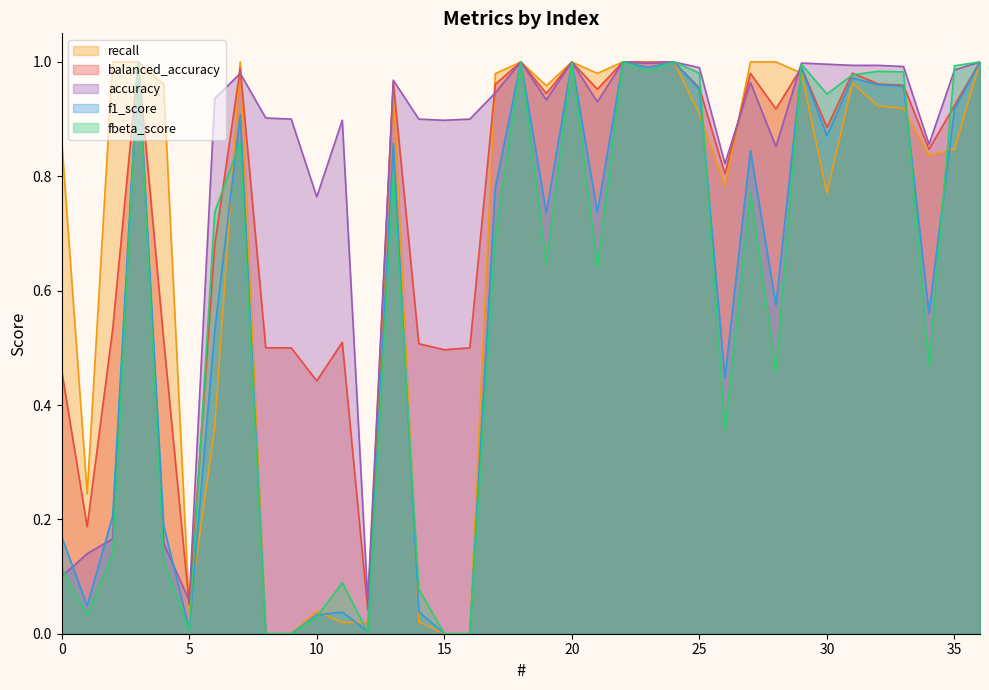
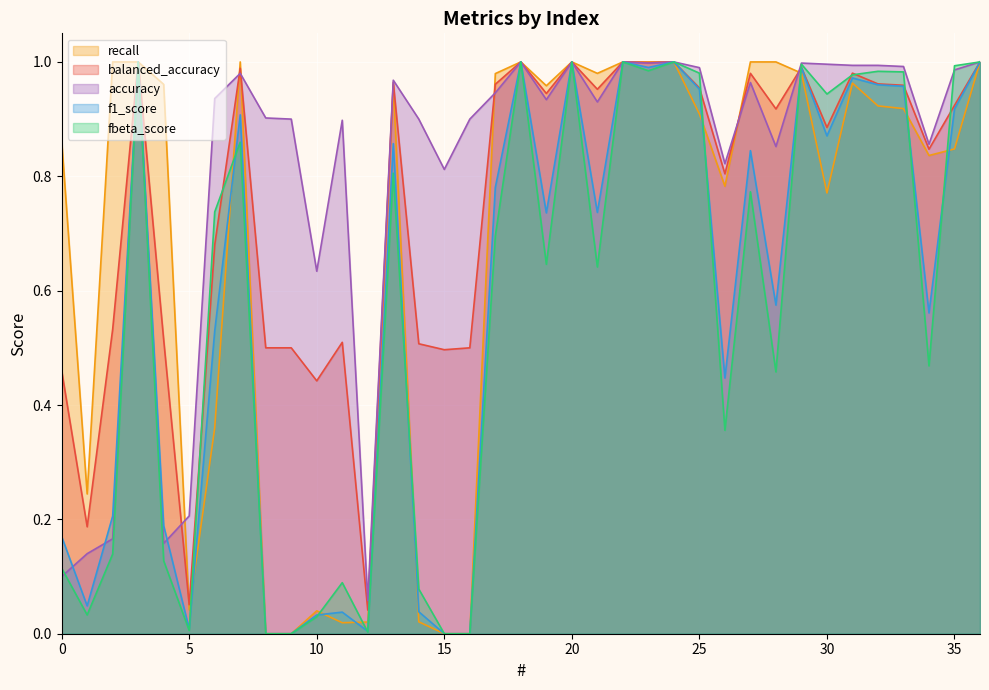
  {
    "accuracy": {
      "0": 0.10,
-     "5": 0.06,
-     "10": 0.76,
-     "15": 0.90,
+     "5": 0.21,
+     "10": 0.63,
+     "15": 0.81,
      "25": 0.99,
      "30": 1.00,
      "35": 0.99
    },
    "f1_score": {
      "0": 0.17,
      "30": 0.87,
      "35": 0.92
    },
    "fbeta_score": {
      "0": 0.11,
      "25": 0.98,
      "30": 0.94,
      "35": 0.99
    }
  }
